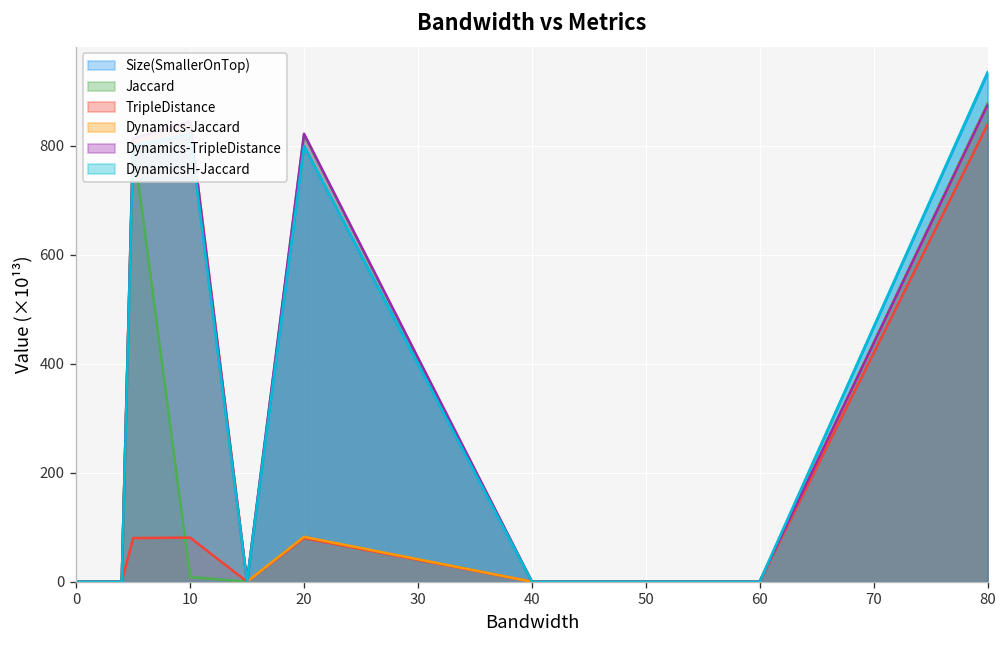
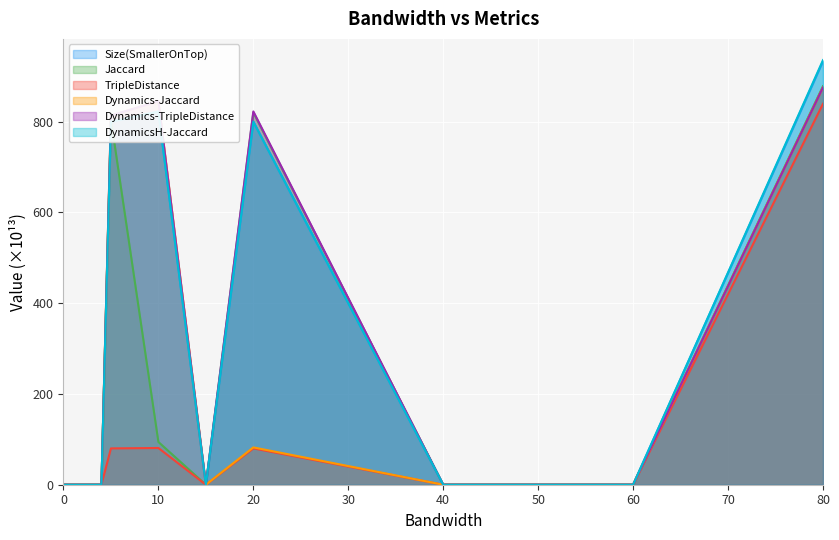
  {
    "Jaccard": {
-     "10": 10
+     "10": 90
    }
  }
